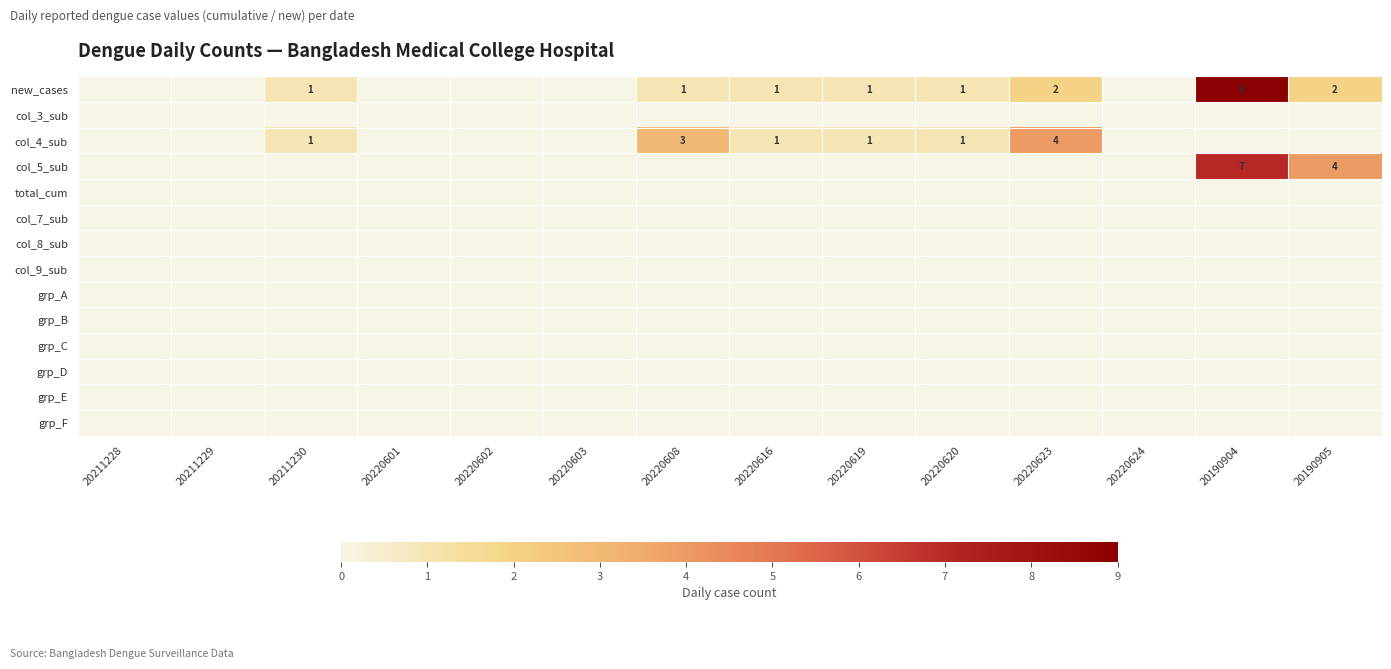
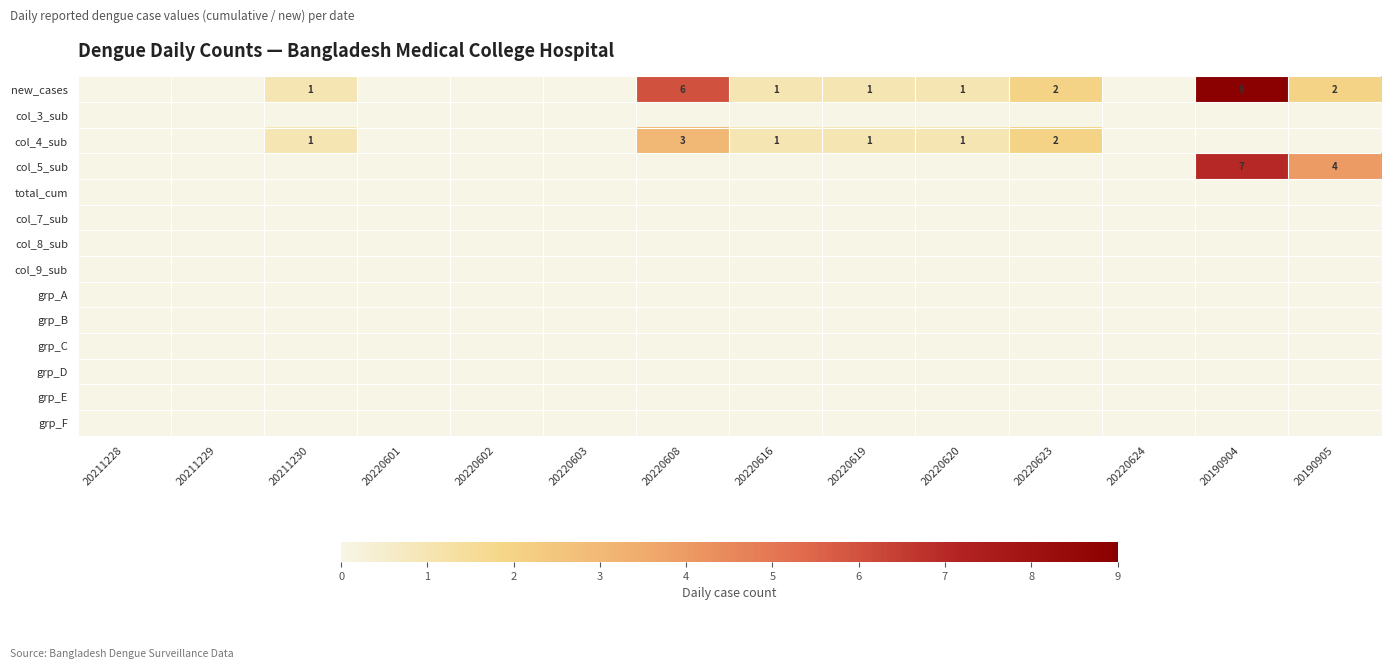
  {
    "new_cases": {
      "20211230": 1,
-     "20220608": 1,
+     "20220608": 6,
      "20220616": 1,
      "20220619": 1,
      "20220620": 1,
      "20220623": 2,
      "20190904": 9,
      "20190905": 2
    },
    "col_4_sub": {
      "20211230": 1,
      "20220608": 3,
      "20220616": 1,
      "20220619": 1,
      "20220620": 1,
-     "20220623": 4
+     "20220623": 2
    },
    "col_5_sub": {
      "20190904": 7,
      "20190905": 4
    }
  }
